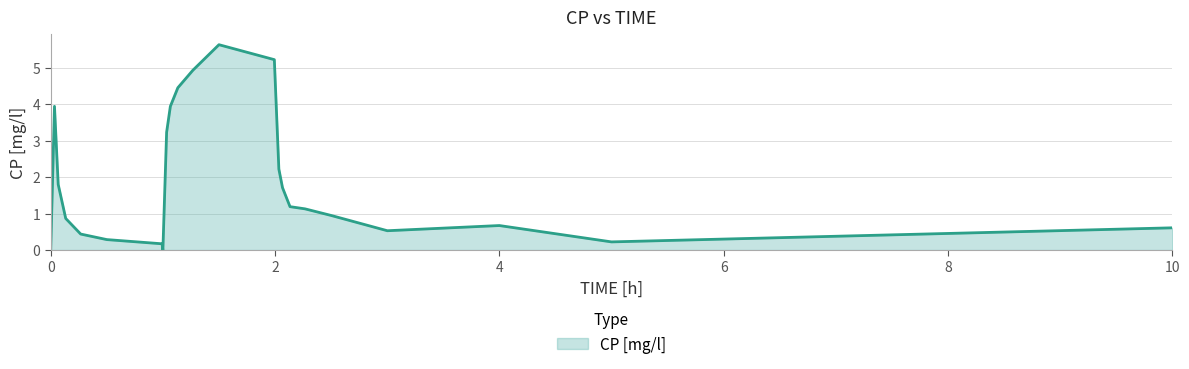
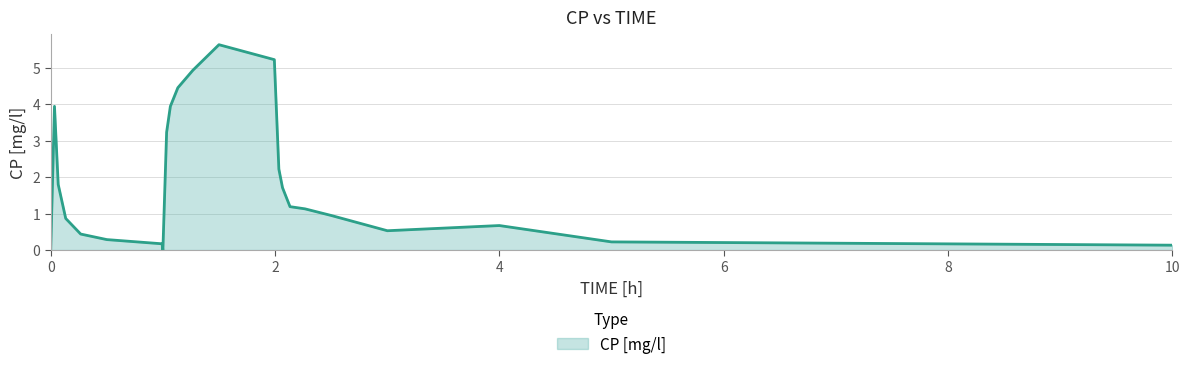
  {
    "0": 0.0,
    "4": 0.7,
-   "10": 0.6
+   "10": 0.1
  }
